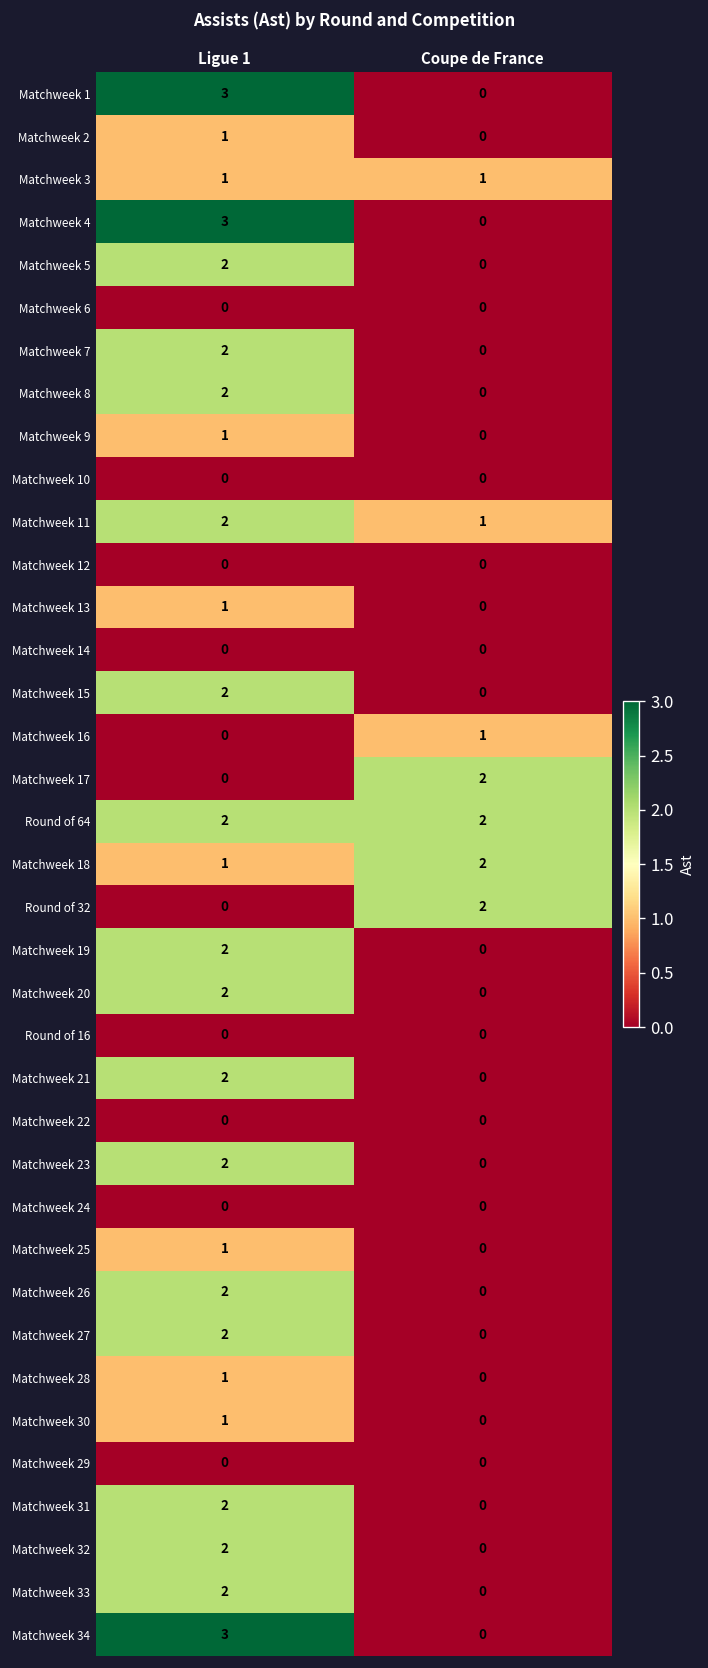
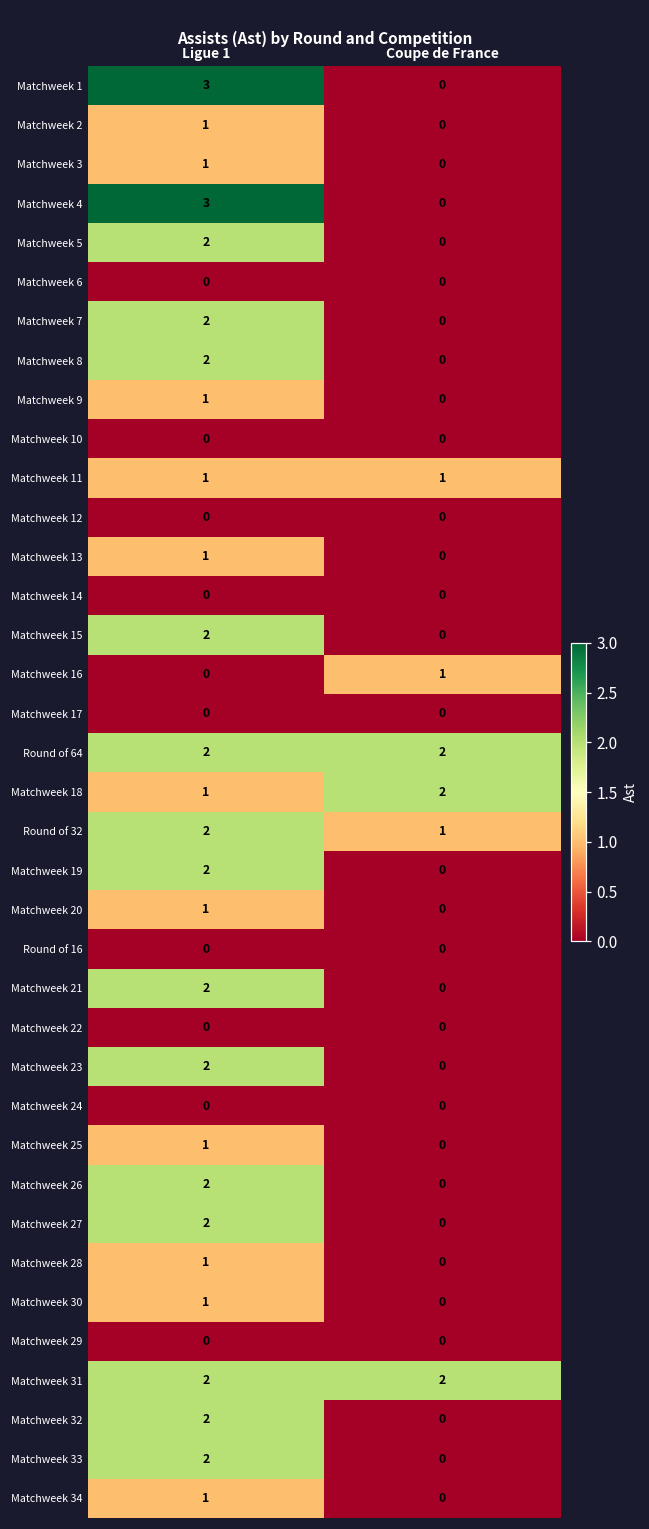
  {
    "Matchweek 1": {
      "Ligue 1": 3,
      "Coupe de France": 0
    },
    "Matchweek 2": {
      "Ligue 1": 1,
      "Coupe de France": 0
    },
    "Matchweek 3": {
      "Ligue 1": 1,
-     "Coupe de France": 1
+     "Coupe de France": 0
    },
    "Matchweek 4": {
      "Ligue 1": 3,
      "Coupe de France": 0
    },
    "Matchweek 5": {
      "Ligue 1": 2,
      "Coupe de France": 0
    },
    "Matchweek 6": {
      "Ligue 1": 0,
      "Coupe de France": 0
    },
    "Matchweek 7": {
      "Ligue 1": 2,
      "Coupe de France": 0
    },
    "Matchweek 8": {
      "Ligue 1": 2,
      "Coupe de France": 0
    },
    "Matchweek 9": {
      "Ligue 1": 1,
      "Coupe de France": 0
    },
    "Matchweek 10": {
      "Ligue 1": 0,
      "Coupe de France": 0
    },
    "Matchweek 11": {
-     "Ligue 1": 2,
+     "Ligue 1": 1,
      "Coupe de France": 1
    },
    "Matchweek 12": {
      "Ligue 1": 0,
      "Coupe de France": 0
    },
    "Matchweek 13": {
      "Ligue 1": 1,
      "Coupe de France": 0
    },
    "Matchweek 14": {
      "Ligue 1": 0,
      "Coupe de France": 0
    },
    "Matchweek 15": {
      "Ligue 1": 2,
      "Coupe de France": 0
    },
    "Matchweek 16": {
      "Ligue 1": 0,
      "Coupe de France": 1
    },
    "Matchweek 17": {
      "Ligue 1": 0,
-     "Coupe de France": 2
+     "Coupe de France": 0
    },
    "Round of 64": {
      "Ligue 1": 2,
      "Coupe de France": 2
    },
    "Matchweek 18": {
      "Ligue 1": 1,
      "Coupe de France": 2
    },
    "Round of 32": {
-     "Ligue 1": 0,
-     "Coupe de France": 2
+     "Ligue 1": 2,
+     "Coupe de France": 1
    },
    "Matchweek 19": {
      "Ligue 1": 2,
      "Coupe de France": 0
    },
    "Matchweek 20": {
-     "Ligue 1": 2,
+     "Ligue 1": 1,
      "Coupe de France": 0
    },
    "Round of 16": {
      "Ligue 1": 0,
      "Coupe de France": 0
    },
    "Matchweek 21": {
      "Ligue 1": 2,
      "Coupe de France": 0
    },
    "Matchweek 22": {
      "Ligue 1": 0,
      "Coupe de France": 0
    },
    "Matchweek 23": {
      "Ligue 1": 2,
      "Coupe de France": 0
    },
    "Matchweek 24": {
      "Ligue 1": 0,
      "Coupe de France": 0
    },
    "Matchweek 25": {
      "Ligue 1": 1,
      "Coupe de France": 0
    },
    "Matchweek 26": {
      "Ligue 1": 2,
      "Coupe de France": 0
    },
    "Matchweek 27": {
      "Ligue 1": 2,
      "Coupe de France": 0
    },
    "Matchweek 28": {
      "Ligue 1": 1,
      "Coupe de France": 0
    },
    "Matchweek 30": {
      "Ligue 1": 1,
      "Coupe de France": 0
    },
    "Matchweek 29": {
      "Ligue 1": 0,
      "Coupe de France": 0
    },
    "Matchweek 31": {
      "Ligue 1": 2,
-     "Coupe de France": 0
+     "Coupe de France": 2
    },
    "Matchweek 32": {
      "Ligue 1": 2,
      "Coupe de France": 0
    },
    "Matchweek 33": {
      "Ligue 1": 2,
      "Coupe de France": 0
    },
    "Matchweek 34": {
-     "Ligue 1": 3,
+     "Ligue 1": 1,
      "Coupe de France": 0
    }
  }
